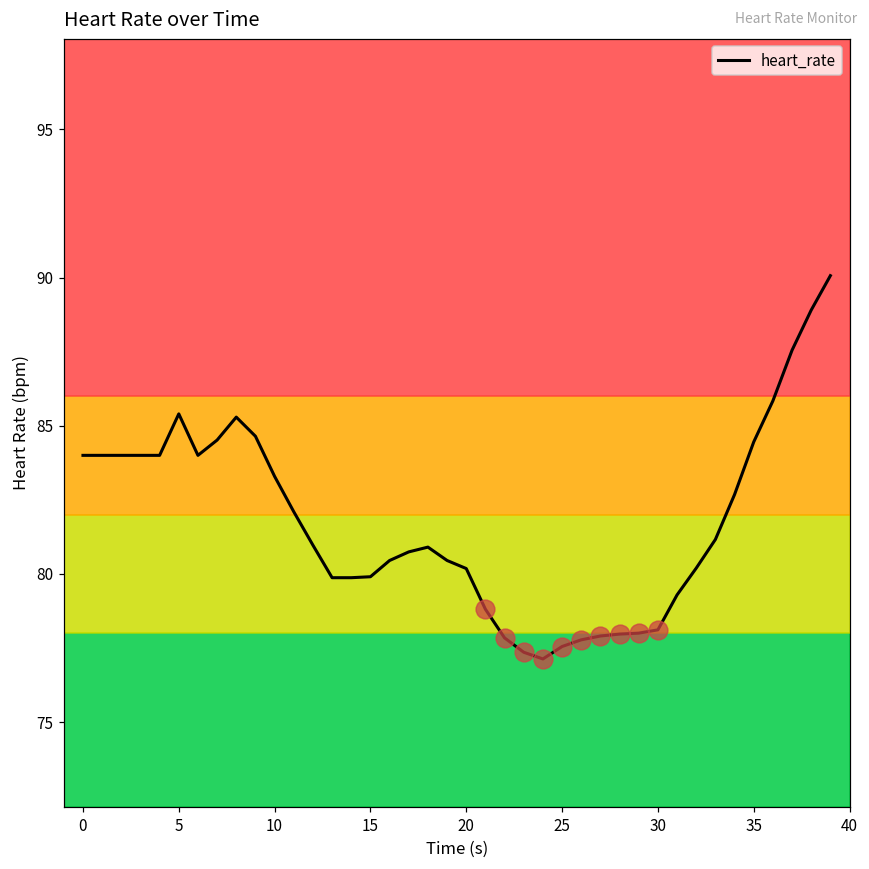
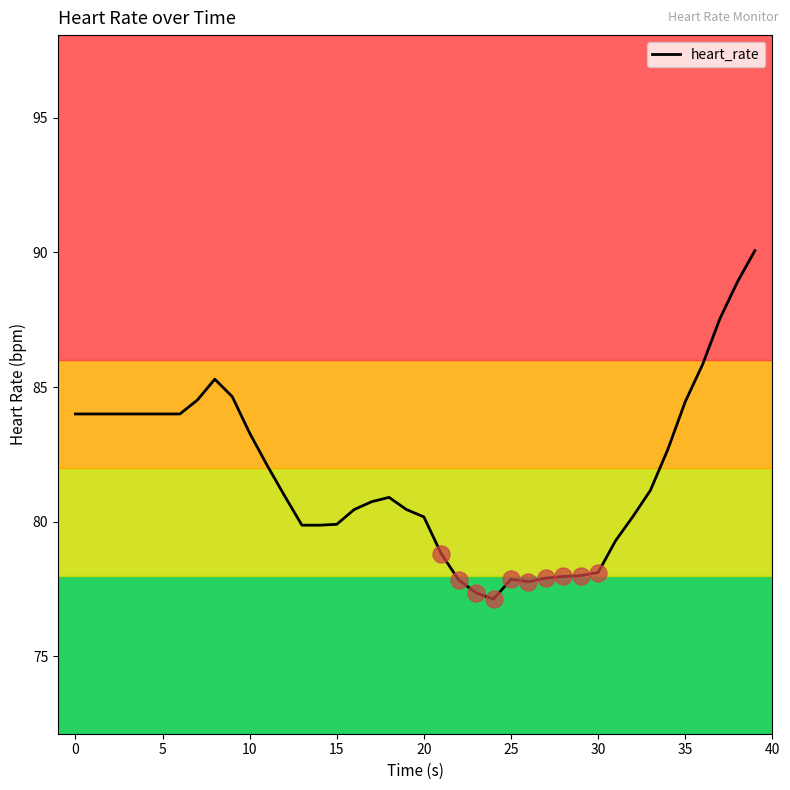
  {
    "heart_rate": {
      "0": 84.0,
-     "5": 85.4,
+     "5": 84.0,
      "10": 83.3,
      "15": 79.9,
      "20": 80.2,
-     "25": 77.5,
+     "25": 77.9,
      "35": 84.5
    }
  }
